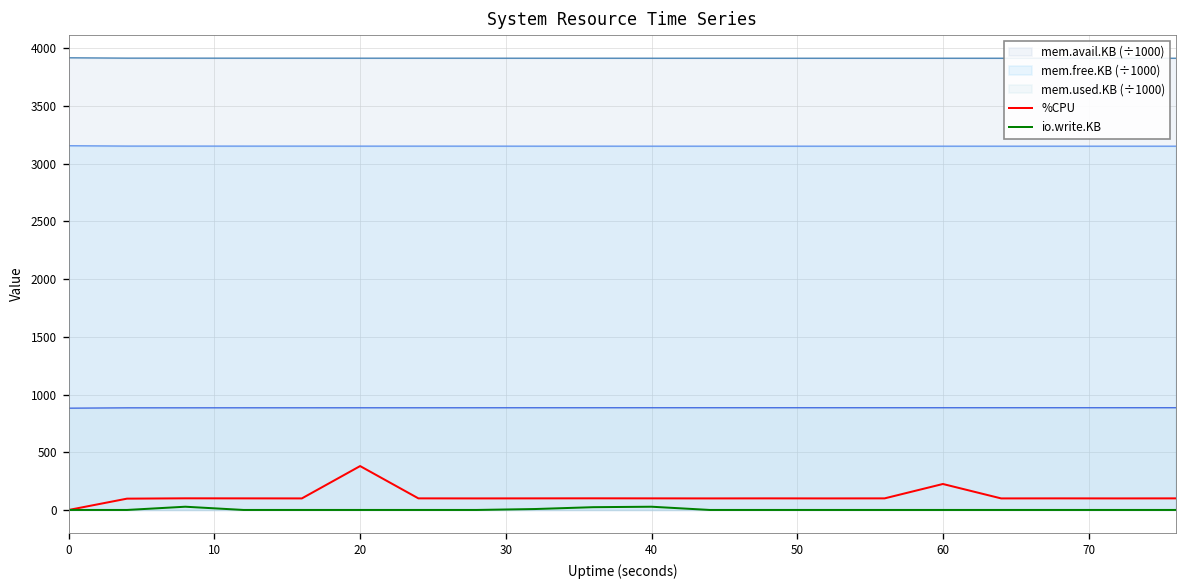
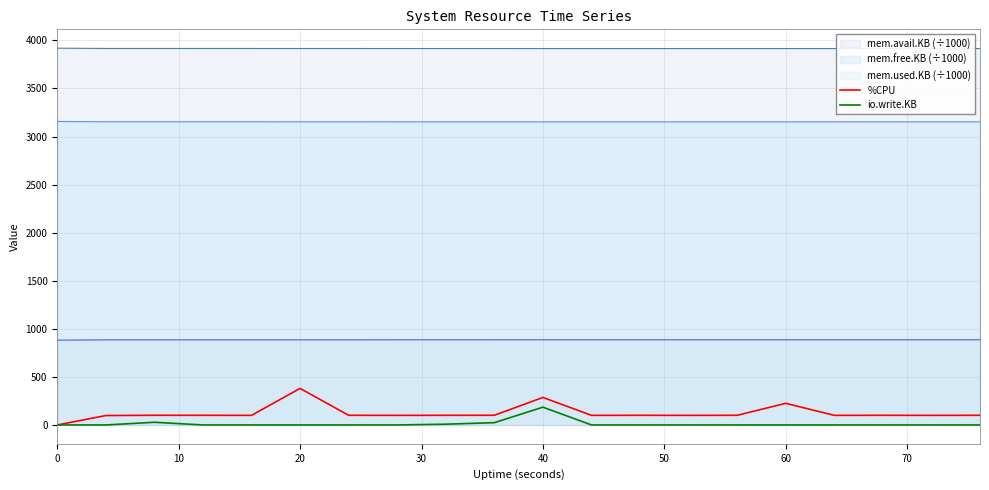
  {
    "%CPU": {
      "20": 400,
-     "40": 100,
+     "40": 300,
      "60": 200
    },
    "io.write.KB": {
      "20": 0,
-     "40": 0,
+     "40": 200,
      "60": 0
    }
  }
